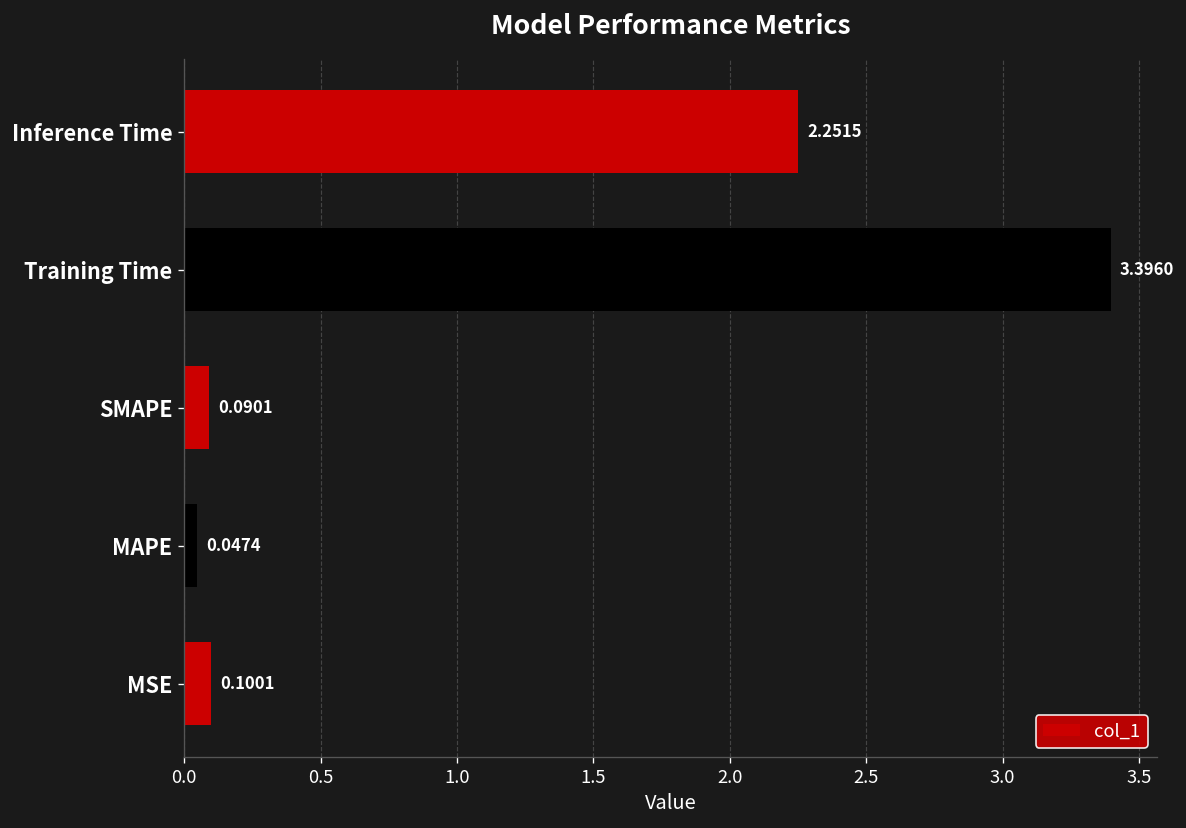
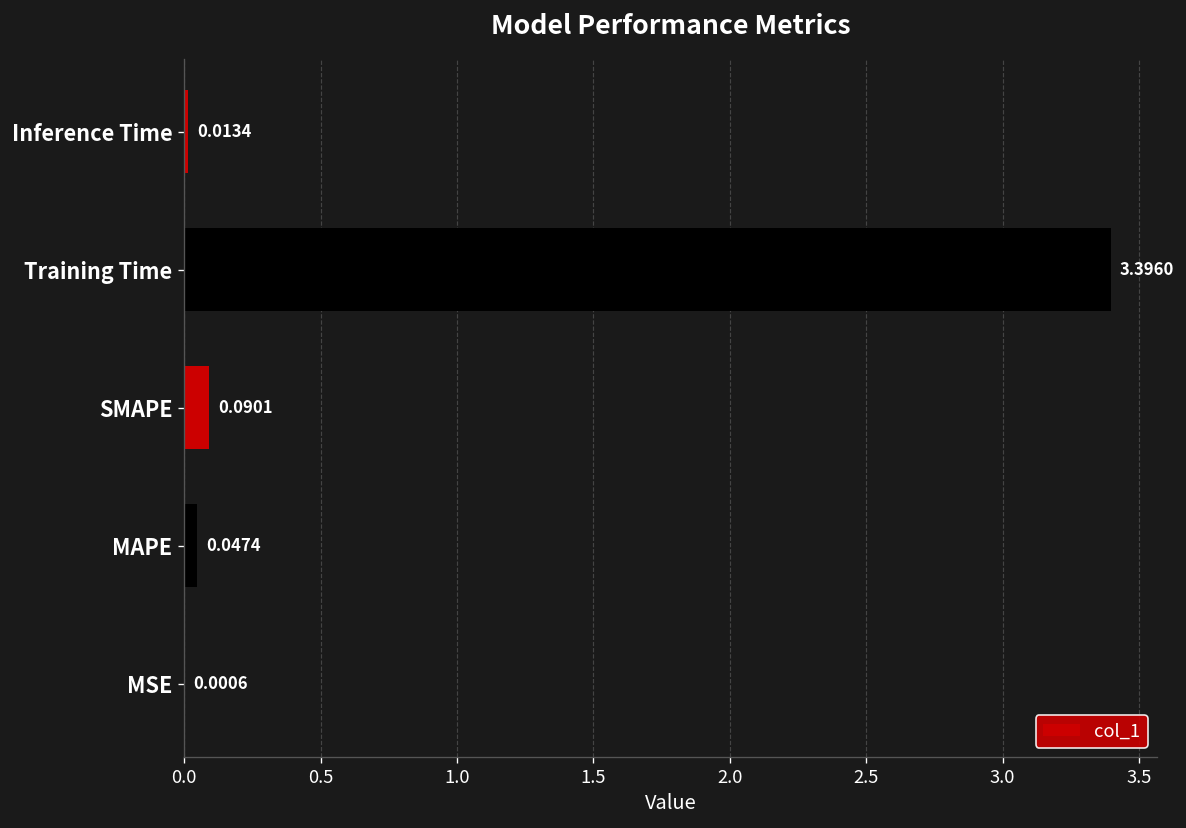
  {
-   "Inference Time": 2.2515,
+   "Inference Time": 0.0134,
    "Training Time": 3.3960,
    "SMAPE": 0.0901,
    "MAPE": 0.0474,
-   "MSE": 0.1001
+   "MSE": 0.0006
  }
